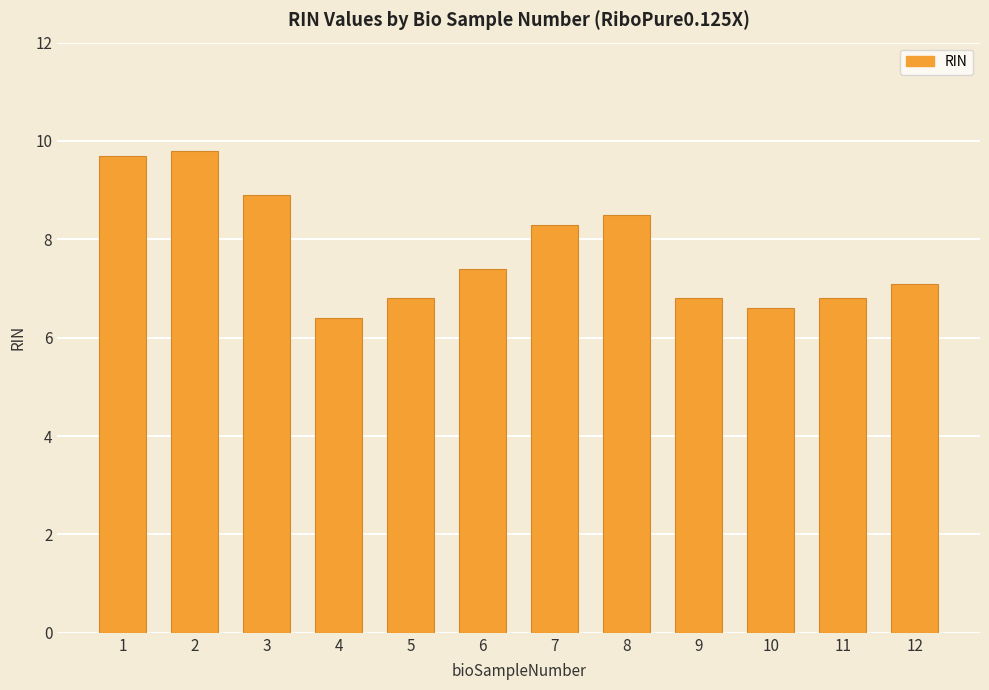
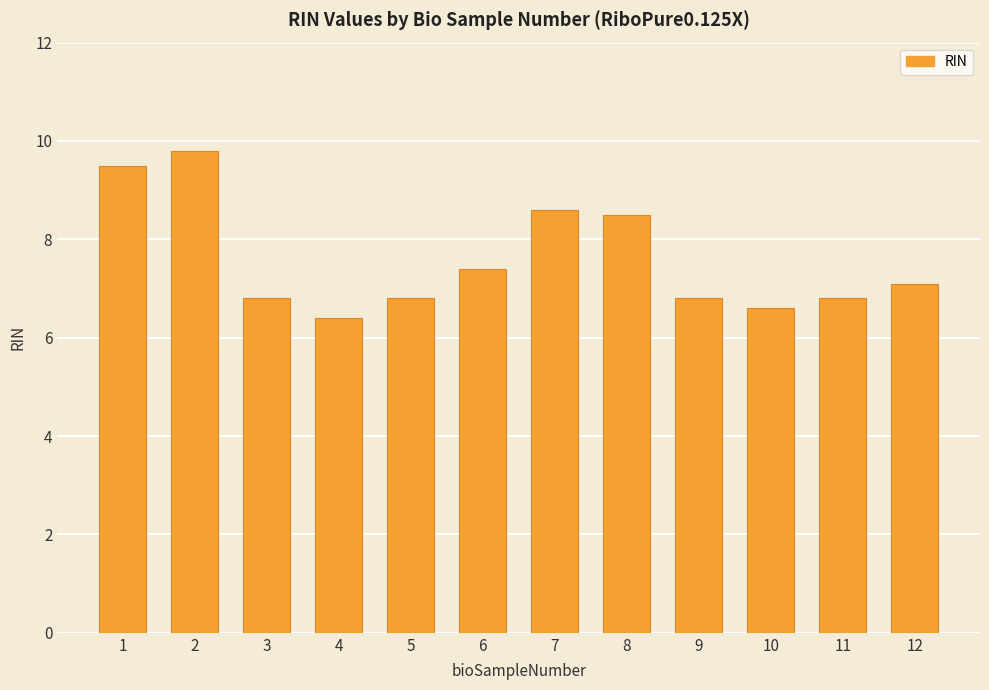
  {
-   "1": 9.7,
+   "1": 9.5,
    "2": 9.8,
-   "3": 8.9,
+   "3": 6.8,
    "4": 6.4,
    "5": 6.8,
    "6": 7.4,
-   "7": 8.3,
+   "7": 8.6,
    "8": 8.5,
    "9": 6.8,
    "10": 6.6,
    "11": 6.8,
    "12": 7.1
  }
